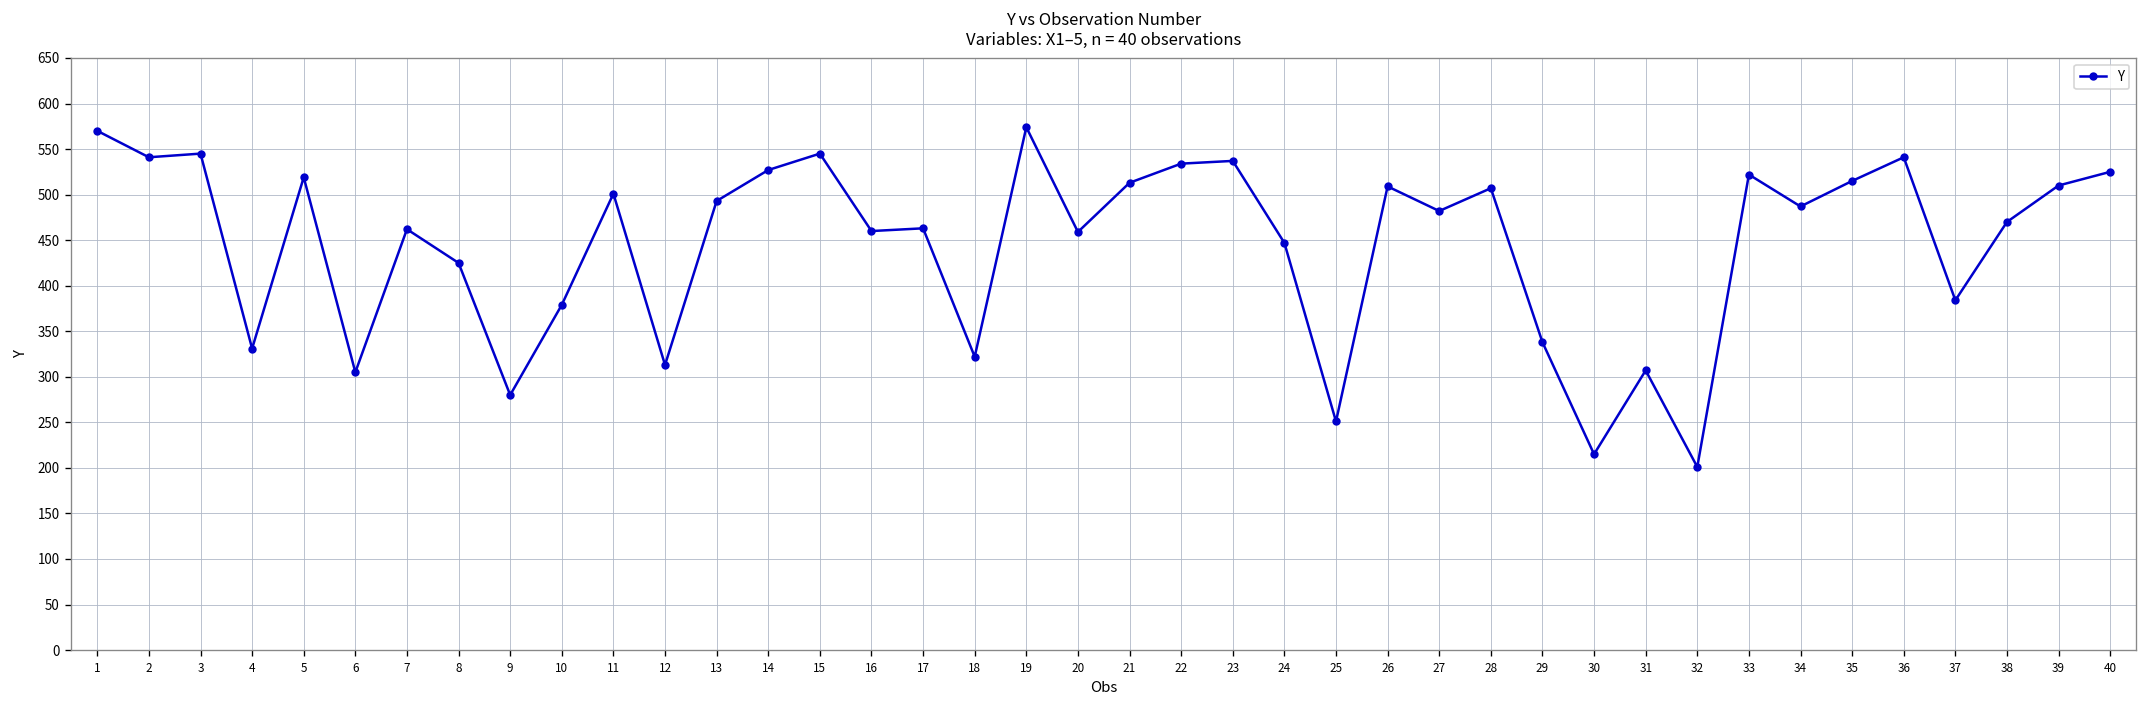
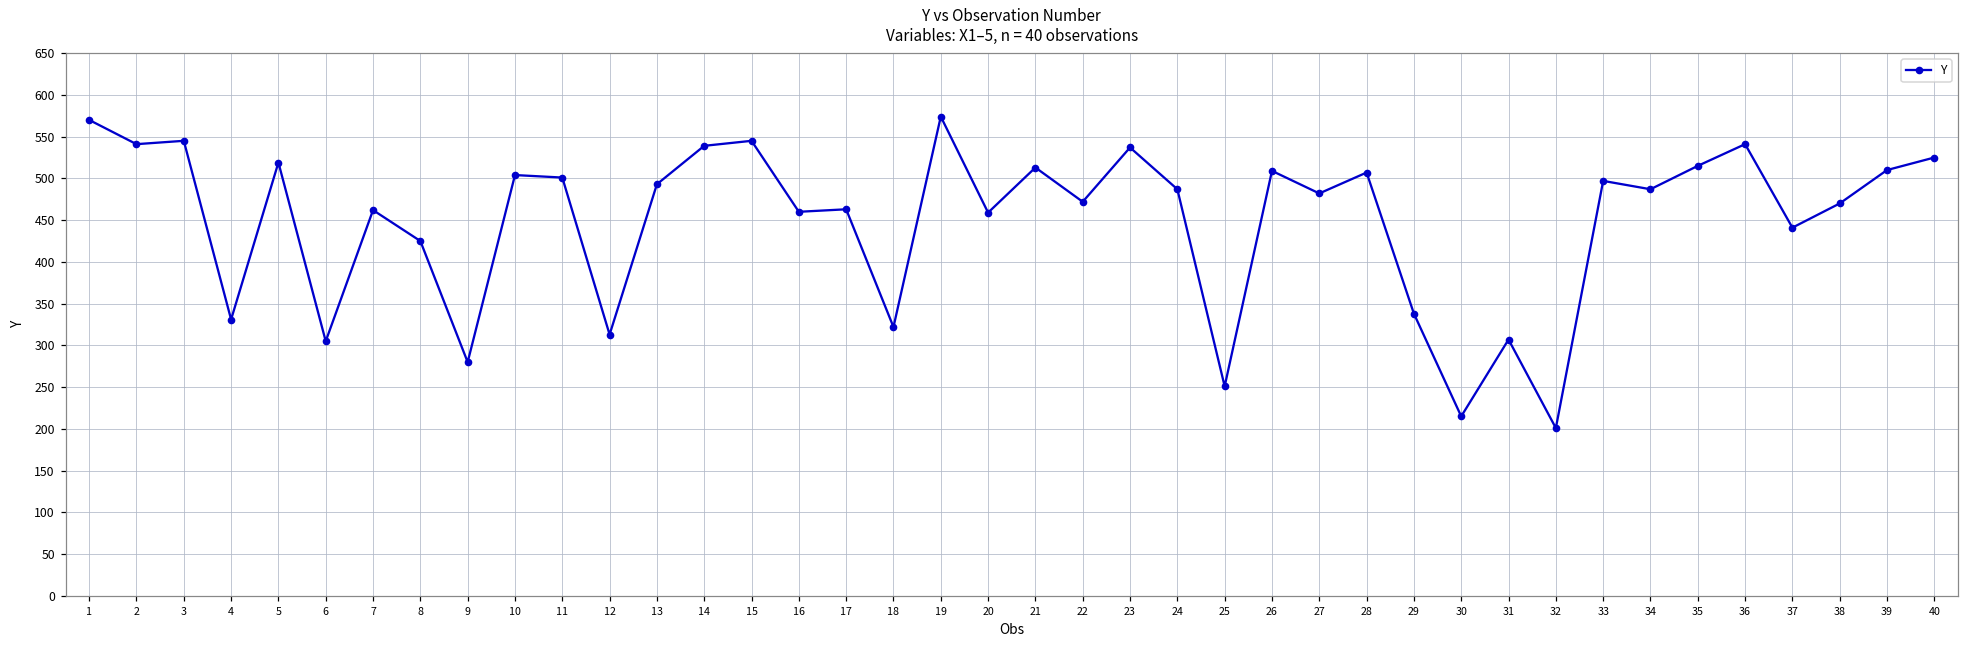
  {
    "1": 570,
    "2": 540,
    "3": 550,
    "4": 330,
    "5": 520,
    "6": 310,
    "7": 460,
    "8": 430,
    "9": 280,
-   "10": 380,
+   "10": 500,
    "11": 500,
    "12": 310,
    "13": 490,
-   "14": 530,
+   "14": 540,
    "15": 550,
    "16": 460,
    "17": 460,
    "18": 320,
    "19": 570,
    "20": 460,
    "21": 510,
-   "22": 530,
+   "22": 470,
    "23": 540,
-   "24": 450,
+   "24": 490,
    "25": 250,
    "26": 510,
    "27": 480,
    "28": 510,
    "29": 340,
    "30": 220,
    "31": 310,
    "32": 200,
-   "33": 520,
+   "33": 500,
    "34": 490,
    "35": 520,
    "36": 540,
-   "37": 380,
+   "37": 440,
    "38": 470,
    "39": 510,
    "40": 530
  }
